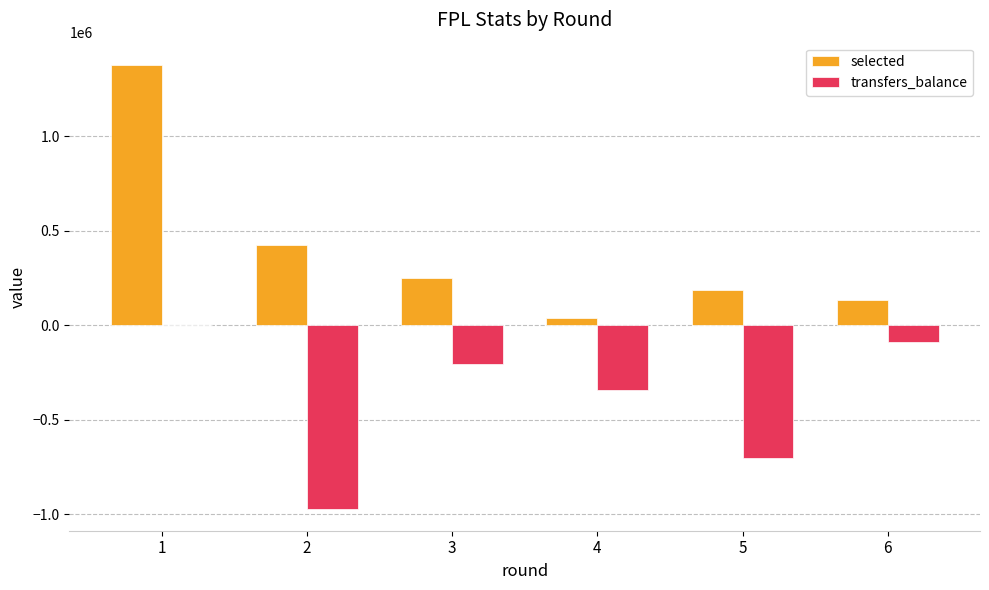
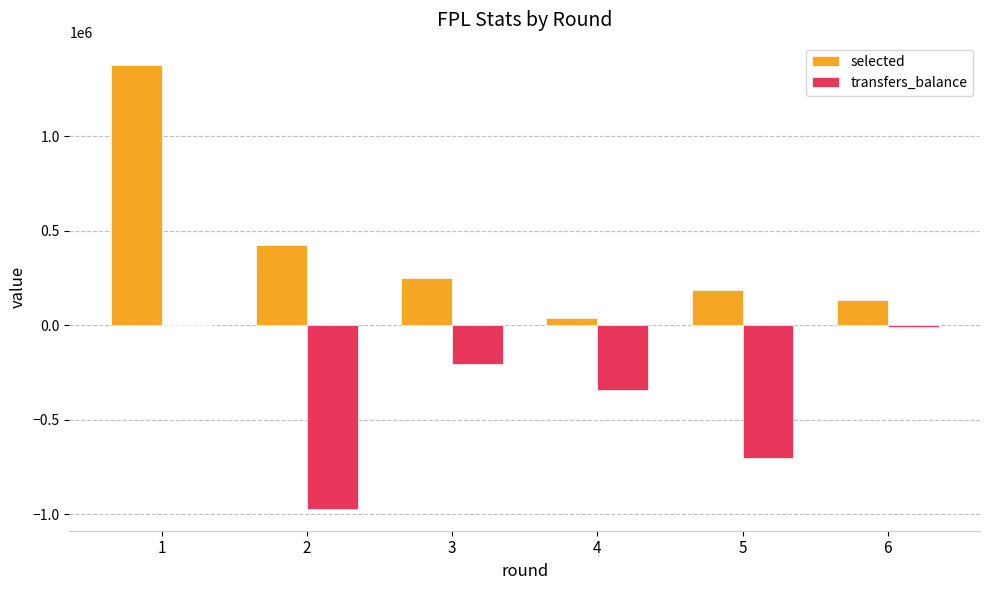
  {
    "selected": {
      "1": 1380000,
      "2": 420000,
      "3": 250000,
      "4": 40000,
      "5": 190000,
      "6": 130000
    },
    "transfers_balance": {
      "1": 0,
      "2": -970000,
      "3": -200000,
      "4": -340000,
      "5": -700000,
-     "6": -90000
+     "6": -10000
    }
  }
